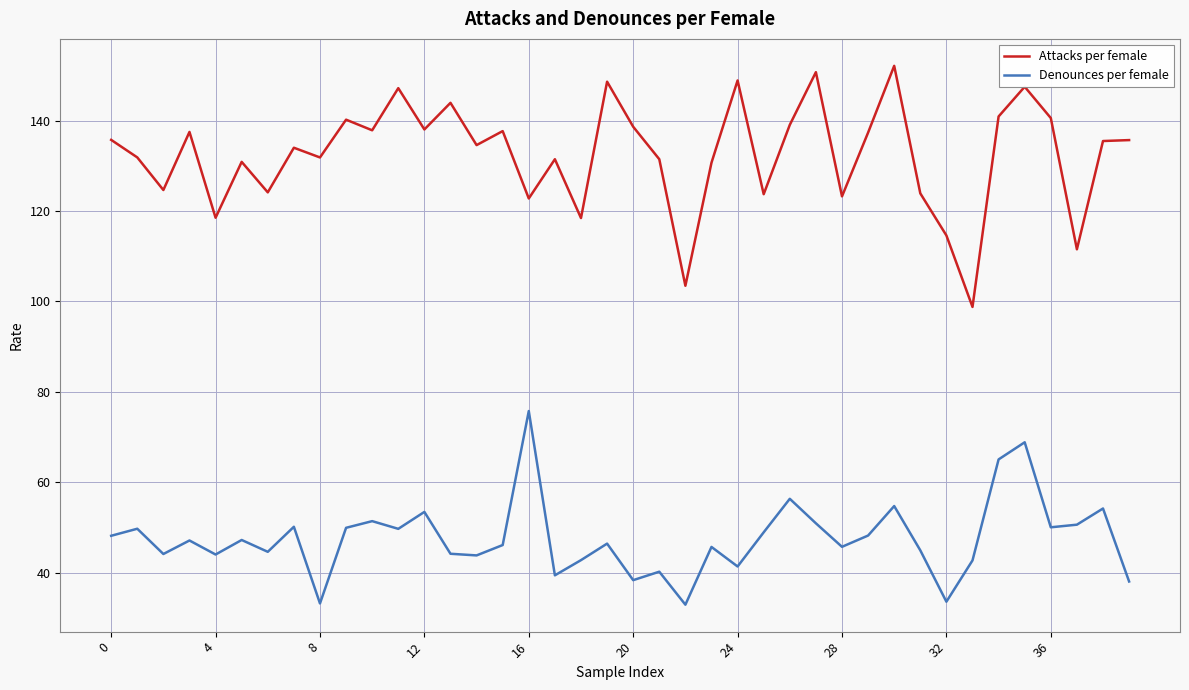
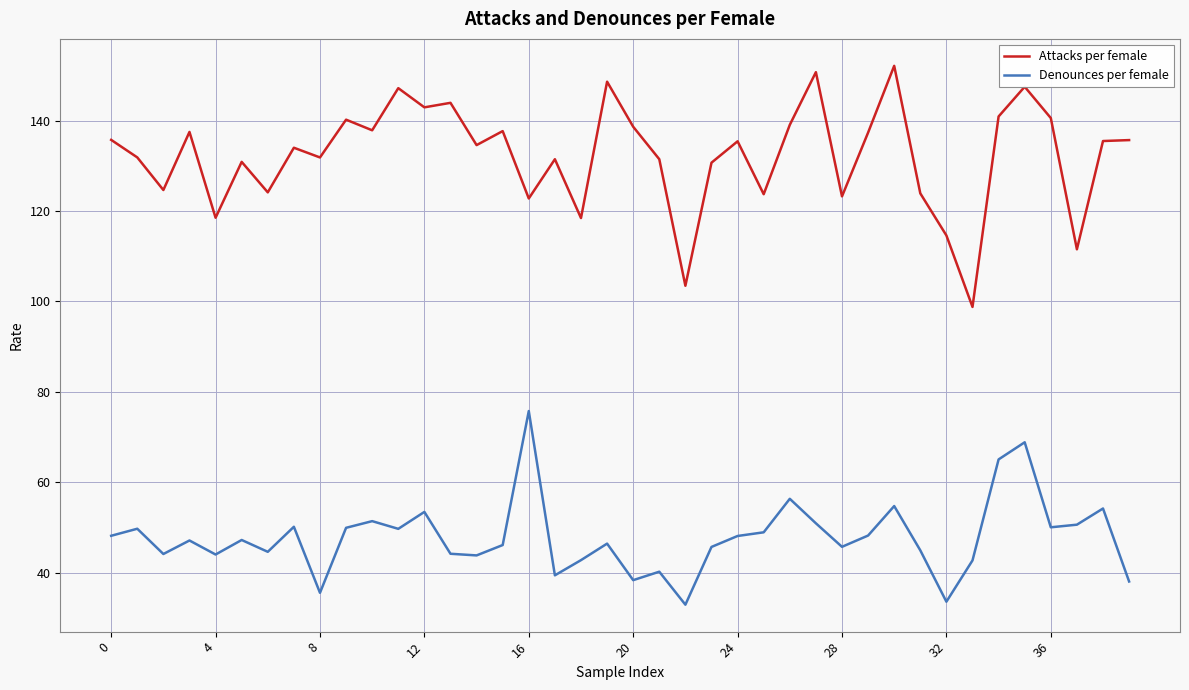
  {
    "Attacks per female": {
      "0": 136,
      "4": 119,
      "8": 132,
-     "12": 138,
+     "12": 143,
      "16": 123,
      "20": 139,
-     "24": 149,
+     "24": 135,
      "28": 123,
      "32": 115,
      "36": 141
    },
    "Denounces per female": {
      "0": 48,
      "4": 44,
-     "8": 33,
+     "8": 36,
      "12": 53,
      "16": 76,
      "20": 38,
-     "24": 41,
+     "24": 48,
      "28": 46,
      "32": 34,
      "36": 50
    }
  }
